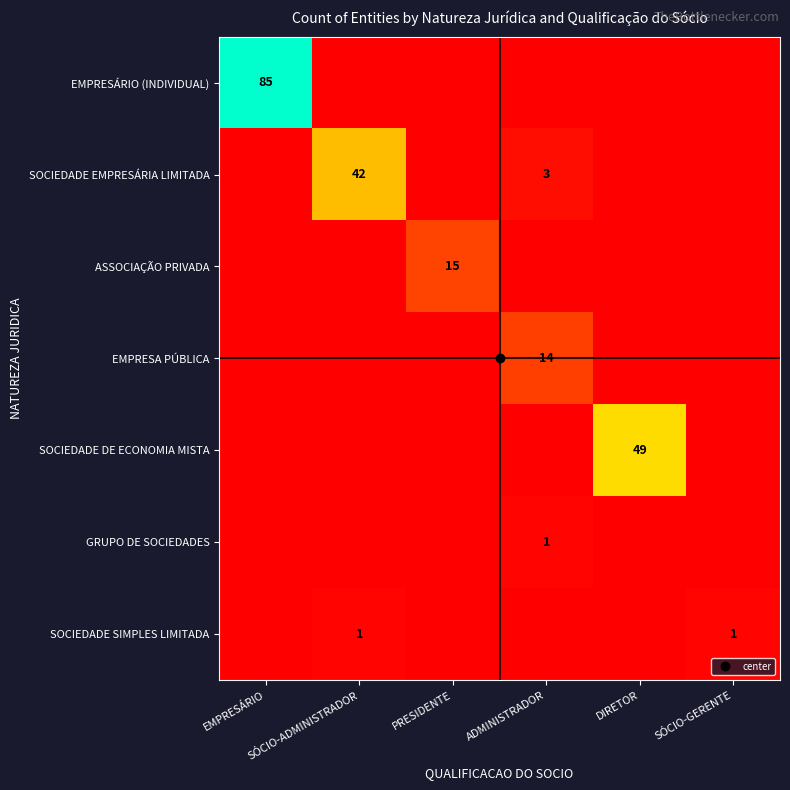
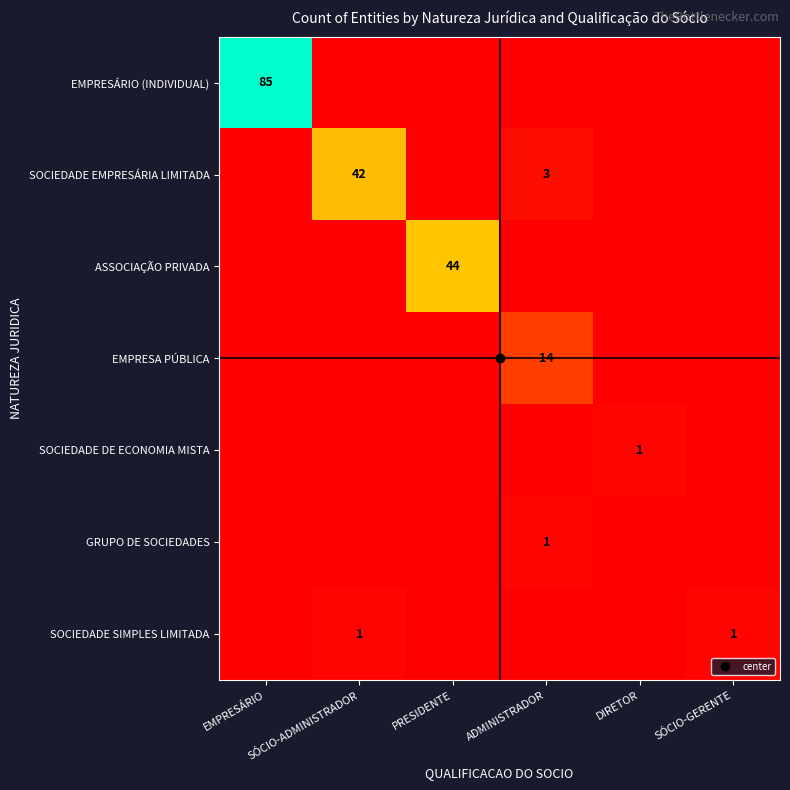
  {
    "EMPRESÁRIO (INDIVIDUAL)": {
      "EMPRESÁRIO": 85
    },
    "SOCIEDADE EMPRESÁRIA LIMITADA": {
      "SÓCIO-ADMINISTRADOR": 42,
      "ADMINISTRADOR": 3
    },
    "ASSOCIAÇÃO PRIVADA": {
-     "PRESIDENTE": 15
+     "PRESIDENTE": 44
    },
    "EMPRESA PÚBLICA": {
      "ADMINISTRADOR": 14
    },
    "SOCIEDADE DE ECONOMIA MISTA": {
-     "DIRETOR": 49
+     "DIRETOR": 1
    },
    "GRUPO DE SOCIEDADES": {
      "ADMINISTRADOR": 1
    },
    "SOCIEDADE SIMPLES LIMITADA": {
      "SÓCIO-ADMINISTRADOR": 1,
      "SÓCIO-GERENTE": 1
    }
  }
